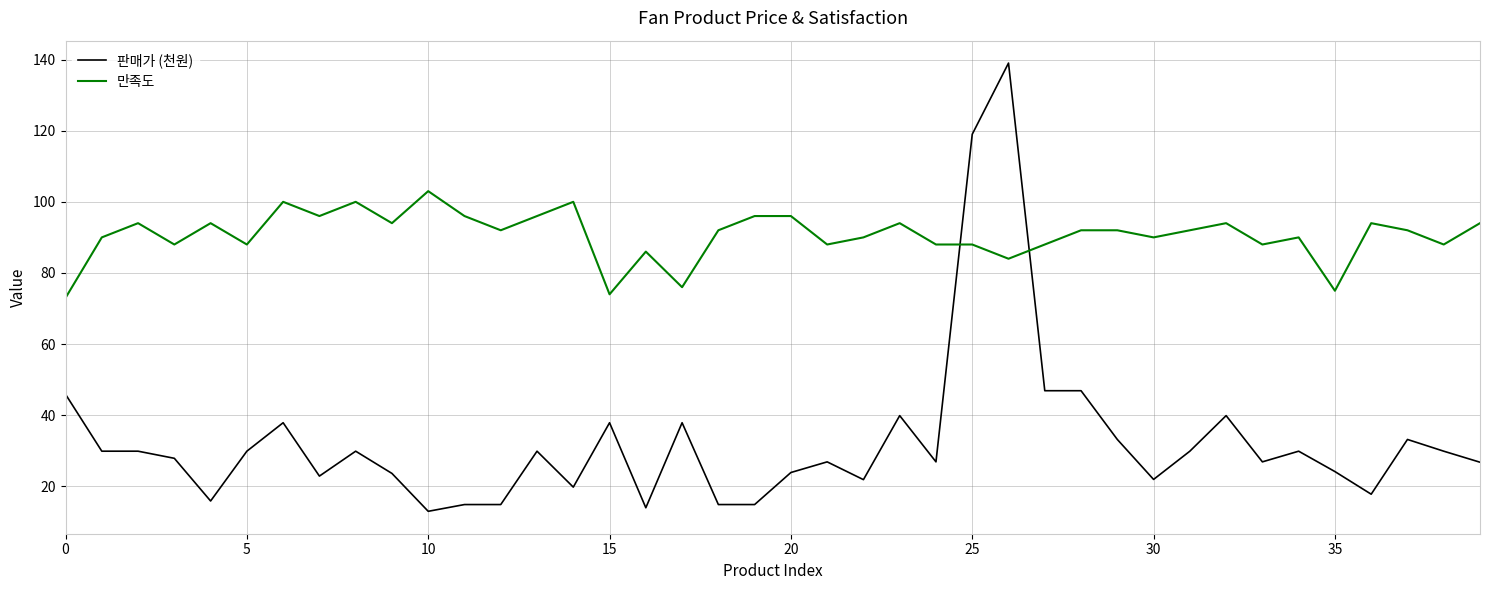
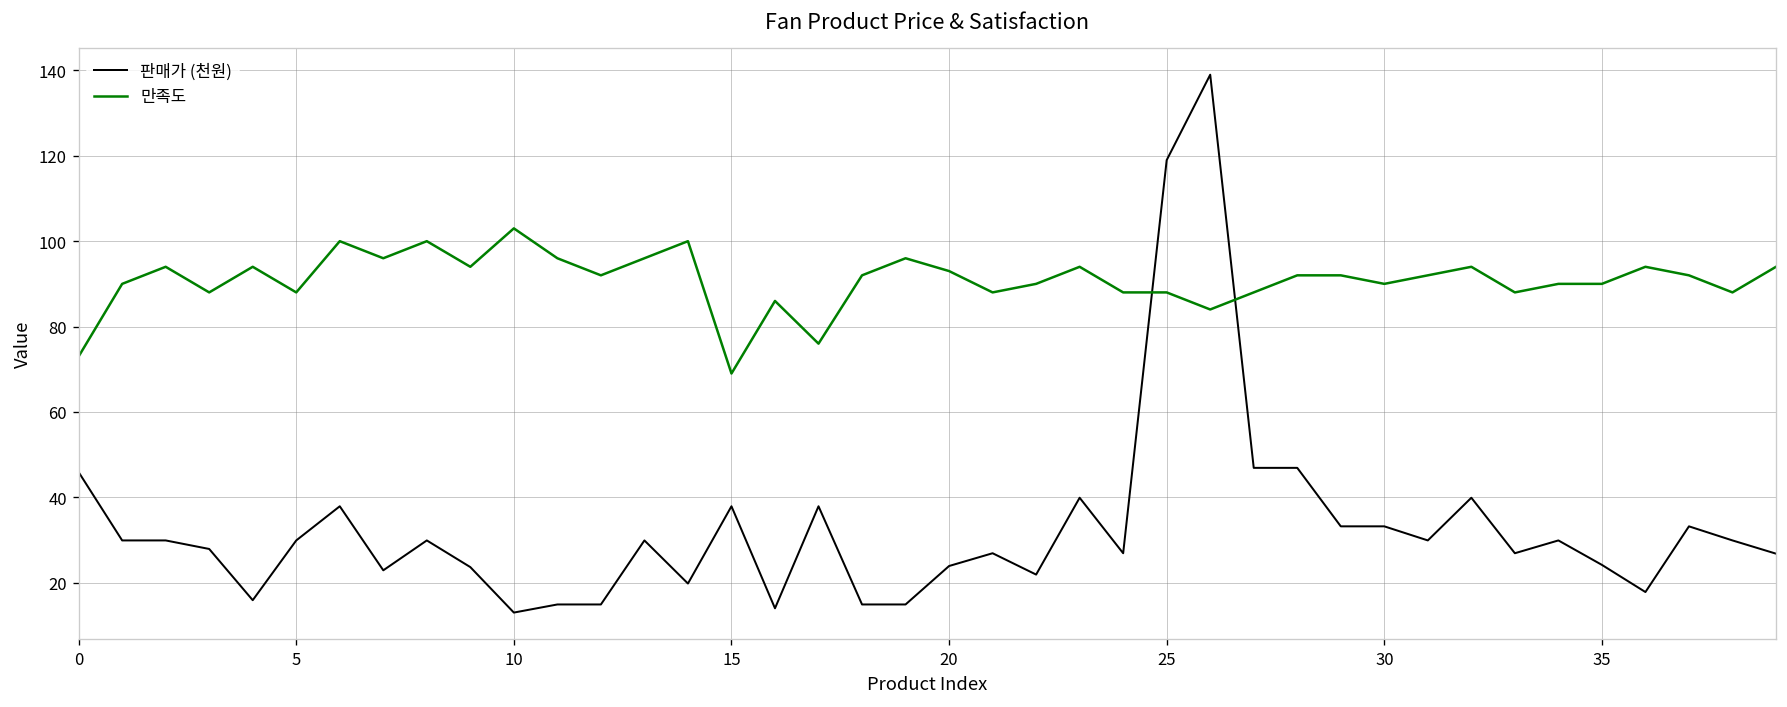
  {
    "판매가 (천원)": {
      "0": 46,
      "5": 30,
      "10": 13,
      "15": 38,
      "20": 24,
      "25": 119,
-     "30": 22,
+     "30": 33,
      "35": 24
    },
    "만족도": {
      "0": 73,
      "5": 88,
      "10": 103,
-     "15": 74,
-     "20": 96,
+     "15": 69,
+     "20": 93,
      "25": 88,
      "30": 90,
-     "35": 75
+     "35": 90
    }
  }
